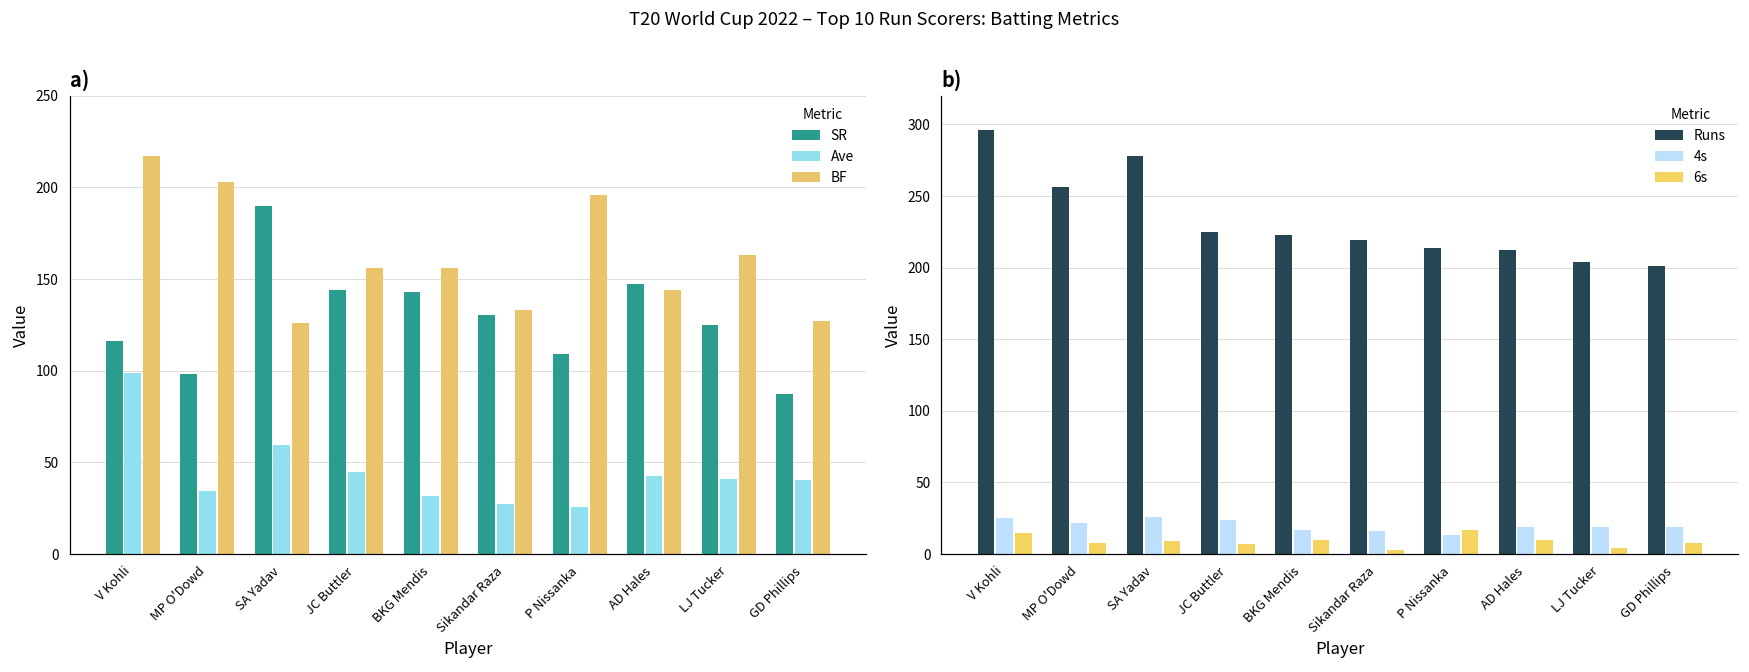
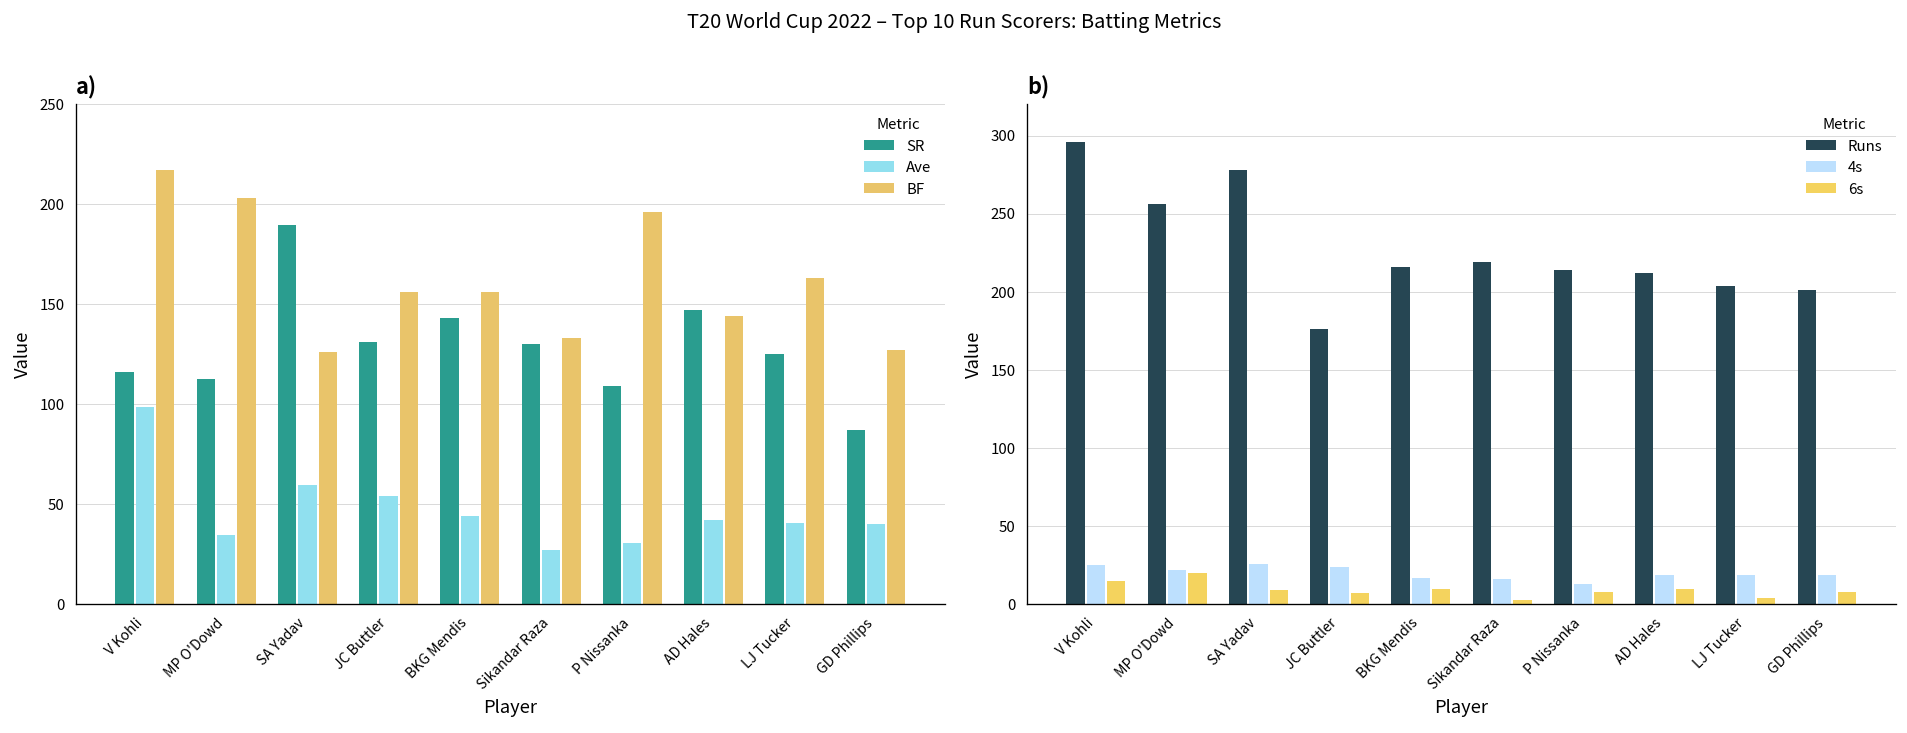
  {
    "a)": {
      "SR": {
        "V Kohli": 116,
-       "MP O'Dowd": 98,
+       "MP O'Dowd": 113,
        "SA Yadav": 190,
-       "JC Buttler": 144,
+       "JC Buttler": 131,
        "BKG Mendis": 143,
        "Sikandar Raza": 130,
        "P Nissanka": 109,
        "AD Hales": 147,
        "LJ Tucker": 125,
        "GD Phillips": 87
      },
      "Ave": {
        "V Kohli": 99,
        "MP O'Dowd": 35,
        "SA Yadav": 60,
-       "JC Buttler": 45,
-       "BKG Mendis": 32,
+       "JC Buttler": 54,
+       "BKG Mendis": 44,
        "Sikandar Raza": 27,
-       "P Nissanka": 26,
+       "P Nissanka": 31,
        "AD Hales": 42,
        "LJ Tucker": 41,
        "GD Phillips": 40
      },
      "BF": {
        "V Kohli": 217,
        "MP O'Dowd": 203,
        "SA Yadav": 126,
        "JC Buttler": 156,
        "BKG Mendis": 156,
        "Sikandar Raza": 133,
        "P Nissanka": 196,
        "AD Hales": 144,
        "LJ Tucker": 163,
        "GD Phillips": 127
      }
    },
    "b)": {
      "Runs": {
        "V Kohli": 296,
        "MP O'Dowd": 256,
        "SA Yadav": 278,
-       "JC Buttler": 225,
-       "BKG Mendis": 223,
+       "JC Buttler": 176,
+       "BKG Mendis": 216,
        "Sikandar Raza": 219,
        "P Nissanka": 214,
        "AD Hales": 212,
        "LJ Tucker": 204,
        "GD Phillips": 201
      },
      "4s": {
        "V Kohli": 25,
        "MP O'Dowd": 22,
        "SA Yadav": 26,
        "JC Buttler": 24,
        "BKG Mendis": 17,
        "Sikandar Raza": 16,
        "P Nissanka": 13,
        "AD Hales": 19,
        "LJ Tucker": 19,
        "GD Phillips": 19
      },
      "6s": {
        "V Kohli": 15,
-       "MP O'Dowd": 8,
+       "MP O'Dowd": 20,
        "SA Yadav": 9,
        "JC Buttler": 7,
        "BKG Mendis": 10,
        "Sikandar Raza": 3,
-       "P Nissanka": 17,
+       "P Nissanka": 8,
        "AD Hales": 10,
        "LJ Tucker": 4,
        "GD Phillips": 8
      }
    }
  }
